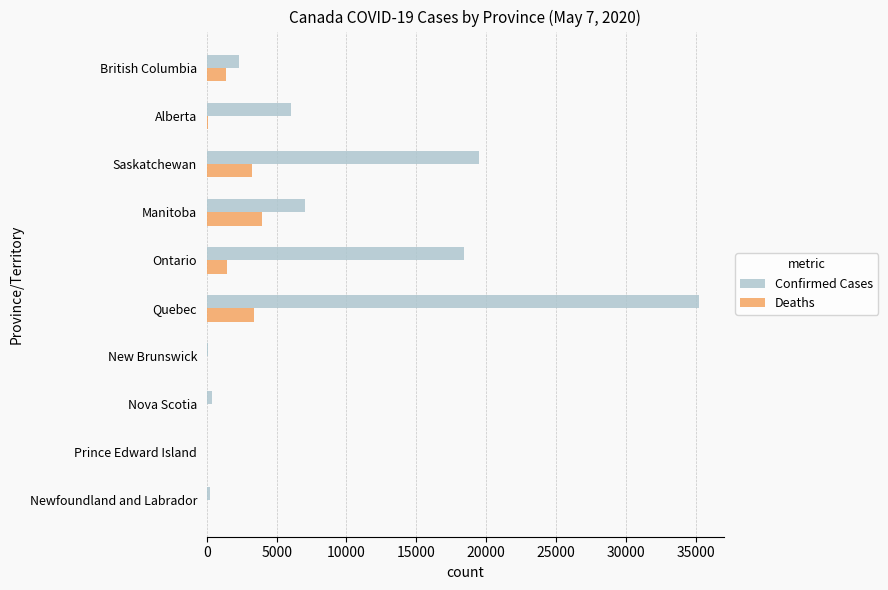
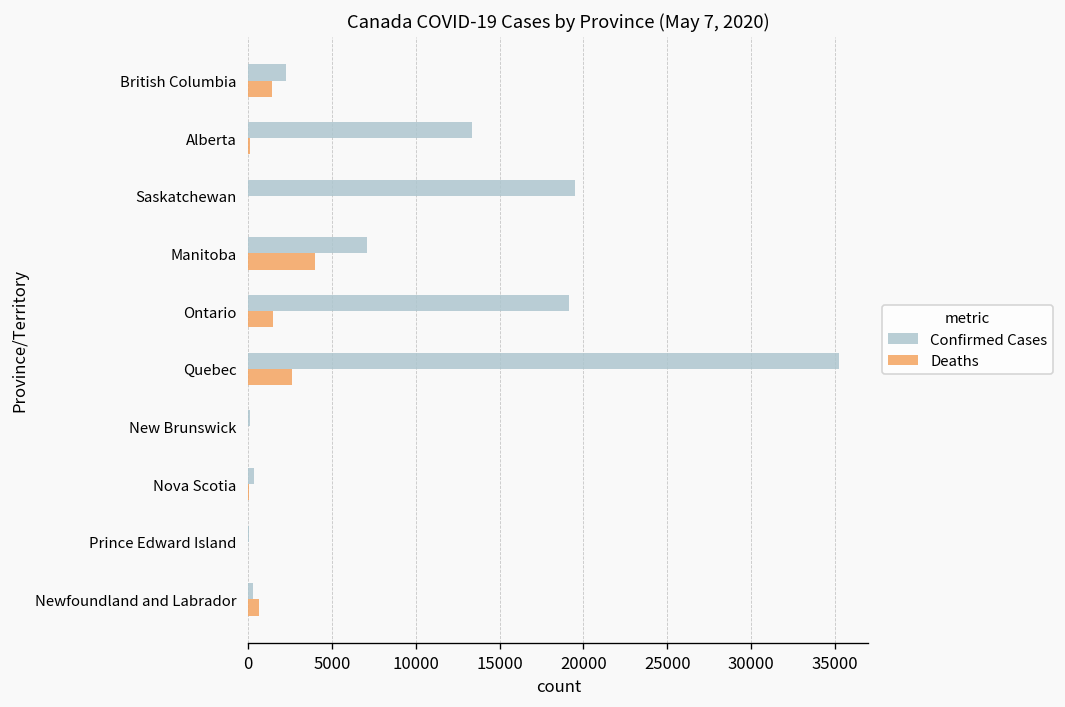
  {
    "Confirmed Cases": {
      "British Columbia": 2300,
-     "Alberta": 6000,
+     "Alberta": 13300,
      "Saskatchewan": 19500,
      "Manitoba": 7100,
-     "Ontario": 18400,
+     "Ontario": 19100,
      "Quebec": 35200,
      "Nova Scotia": 400,
      "Newfoundland and Labrador": 300
    },
    "Deaths": {
      "British Columbia": 1400,
-     "Saskatchewan": 3200,
+     "Saskatchewan": 0,
      "Manitoba": 4000,
      "Ontario": 1500,
-     "Quebec": 3400,
+     "Quebec": 2600,
      "New Brunswick": 0,
      "Prince Edward Island": 0,
-     "Newfoundland and Labrador": 0
+     "Newfoundland and Labrador": 700
    }
  }
